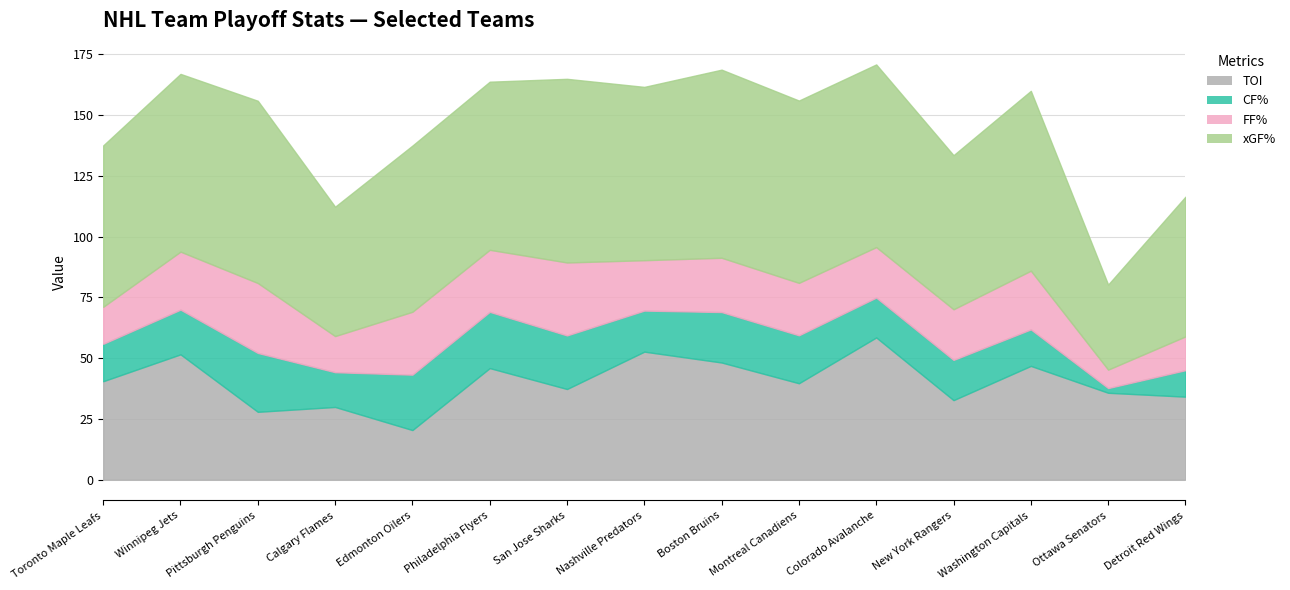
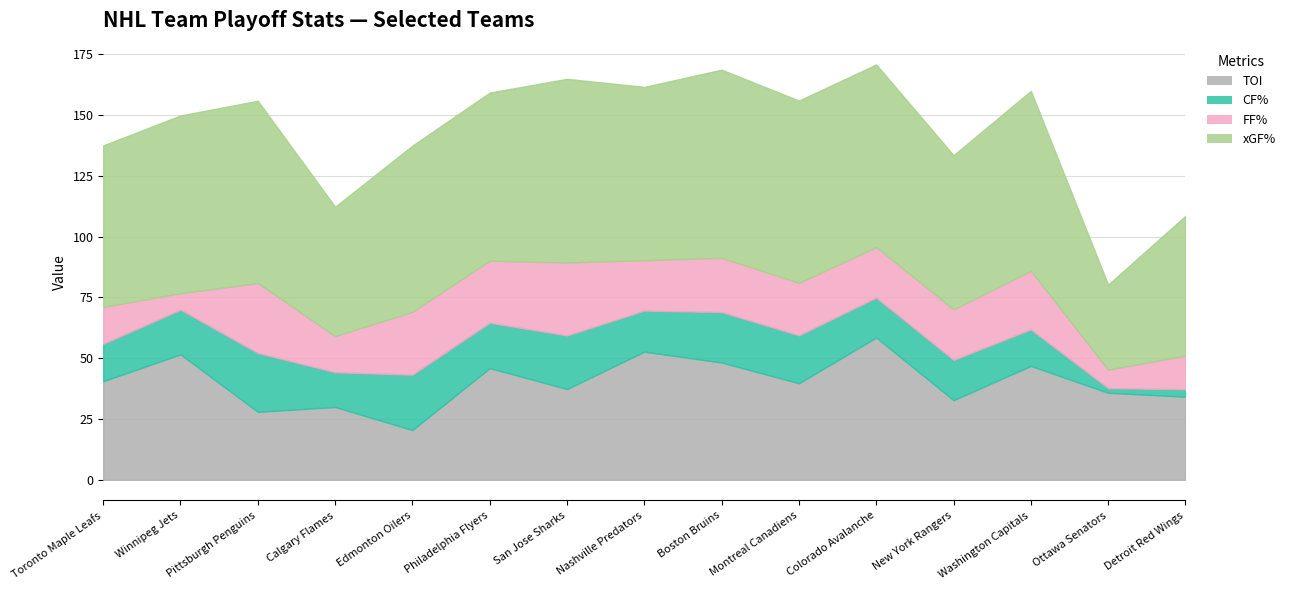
  {
    "CF%": {
      "Toronto Maple Leafs": 15,
      "Winnipeg Jets": 18,
      "Pittsburgh Penguins": 24,
      "Calgary Flames": 14,
      "Edmonton Oilers": 23,
-     "Philadelphia Flyers": 23,
+     "Philadelphia Flyers": 19,
      "San Jose Sharks": 22,
      "Nashville Predators": 17,
      "Boston Bruins": 21,
      "Montreal Canadiens": 20,
      "Colorado Avalanche": 16,
      "New York Rangers": 17,
      "Washington Capitals": 15,
      "Ottawa Senators": 2,
-     "Detroit Red Wings": 11
+     "Detroit Red Wings": 3
    },
    "FF%": {
      "Toronto Maple Leafs": 15,
-     "Winnipeg Jets": 24,
+     "Winnipeg Jets": 7,
      "Pittsburgh Penguins": 29,
      "Calgary Flames": 15,
      "Edmonton Oilers": 26,
      "Philadelphia Flyers": 26,
      "San Jose Sharks": 30,
      "Nashville Predators": 21,
      "Boston Bruins": 22,
      "Montreal Canadiens": 22,
      "Colorado Avalanche": 21,
      "New York Rangers": 21,
      "Washington Capitals": 24,
      "Ottawa Senators": 8,
      "Detroit Red Wings": 14
    }
  }
